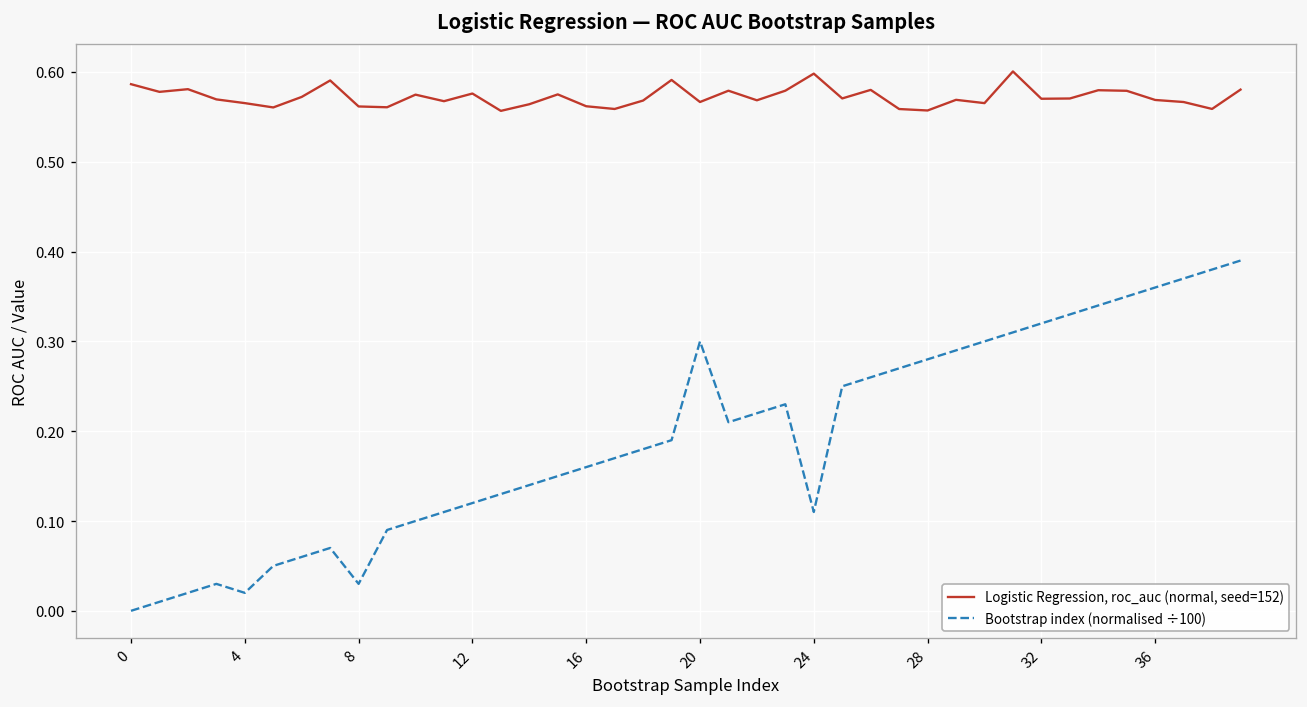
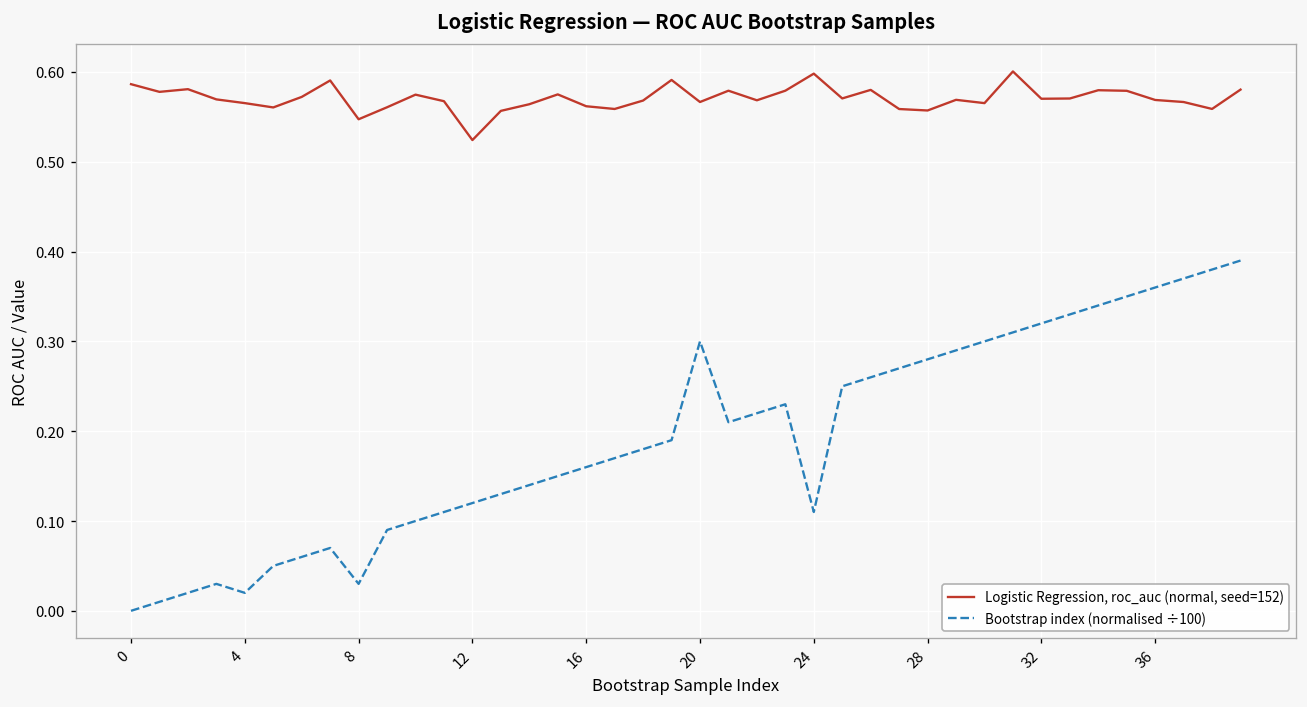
  {
    "Logistic Regression, roc_auc (normal, seed=152)": {
      "0": 0.59,
      "4": 0.57,
-     "8": 0.56,
-     "12": 0.58,
+     "8": 0.55,
+     "12": 0.52,
      "16": 0.56,
      "20": 0.57,
      "24": 0.60,
      "28": 0.56,
      "32": 0.57,
      "36": 0.57
    },
    "Bootstrap index (normalised ÷100)": {
      "0": 0.00,
      "4": 0.02,
      "8": 0.03,
      "12": 0.12,
      "16": 0.16,
      "20": 0.30,
      "24": 0.11,
      "28": 0.28,
      "32": 0.32,
      "36": 0.36
    }
  }
